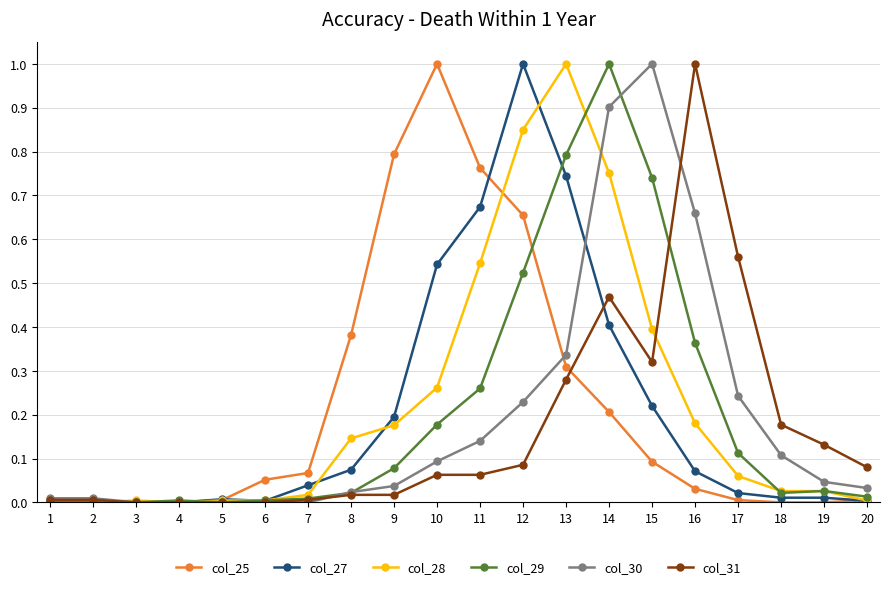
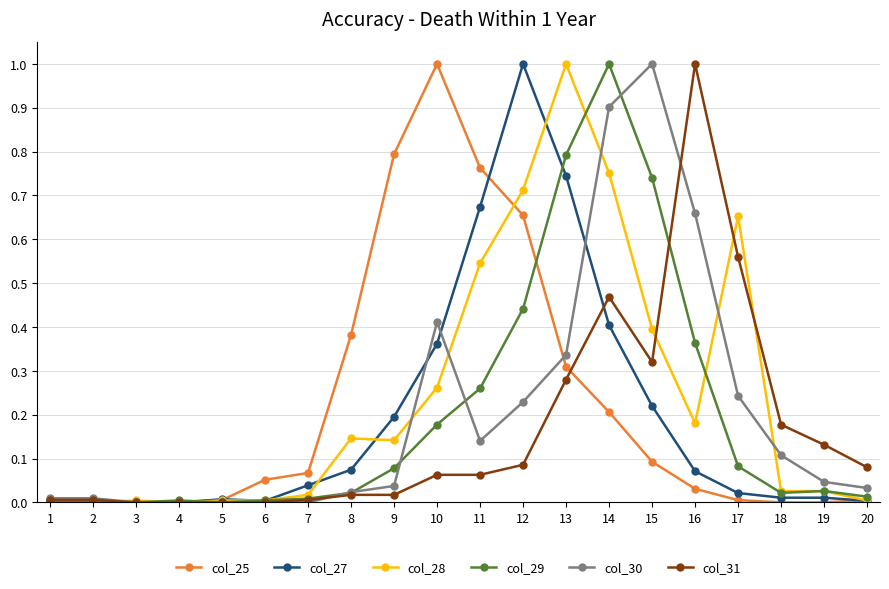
  {
    "col_25": {
      "6": 0.05,
      "7": 0.07,
      "8": 0.38,
      "9": 0.79,
      "10": 1.00,
      "11": 0.76,
      "12": 0.65,
      "13": 0.31,
      "14": 0.21,
      "15": 0.09,
      "16": 0.03,
      "17": 0.01,
      "18": 0.00,
      "19": 0.00
    },
    "col_27": {
      "7": 0.04,
      "8": 0.07,
      "9": 0.20,
-     "10": 0.54,
+     "10": 0.36,
      "11": 0.67,
      "12": 1.00,
      "13": 0.74,
      "14": 0.40,
      "15": 0.22,
      "16": 0.07,
      "17": 0.02,
      "18": 0.01,
      "19": 0.01
    },
    "col_28": {
      "7": 0.02,
      "8": 0.15,
-     "9": 0.18,
+     "9": 0.14,
      "10": 0.26,
      "11": 0.55,
-     "12": 0.85,
+     "12": 0.71,
      "13": 1.00,
      "14": 0.75,
      "15": 0.39,
      "16": 0.18,
-     "17": 0.06
+     "17": 0.65
    },
    "col_29": {
      "9": 0.08,
      "10": 0.18,
      "11": 0.26,
-     "12": 0.52,
+     "12": 0.44,
      "13": 0.79,
      "14": 1.00,
      "15": 0.74,
      "16": 0.36,
-     "17": 0.11,
+     "17": 0.08,
      "20": 0.01
    },
    "col_30": {
      "9": 0.04,
-     "10": 0.09,
+     "10": 0.41,
      "11": 0.14,
      "12": 0.23,
      "13": 0.34,
      "14": 0.90,
      "15": 1.00,
      "16": 0.66,
      "17": 0.24,
      "18": 0.11,
      "19": 0.05,
      "20": 0.03
    },
    "col_31": {
      "9": 0.02,
      "10": 0.06,
      "11": 0.06,
      "12": 0.09,
      "13": 0.28,
      "14": 0.47,
      "15": 0.32,
      "16": 1.00,
      "17": 0.56,
      "18": 0.18,
      "19": 0.13,
      "20": 0.08
    }
  }
